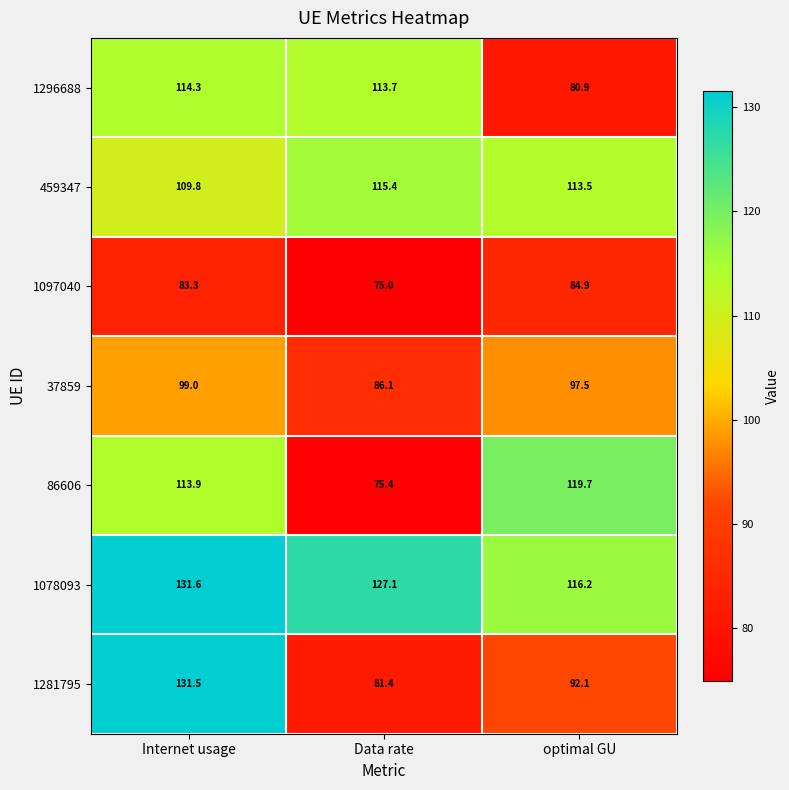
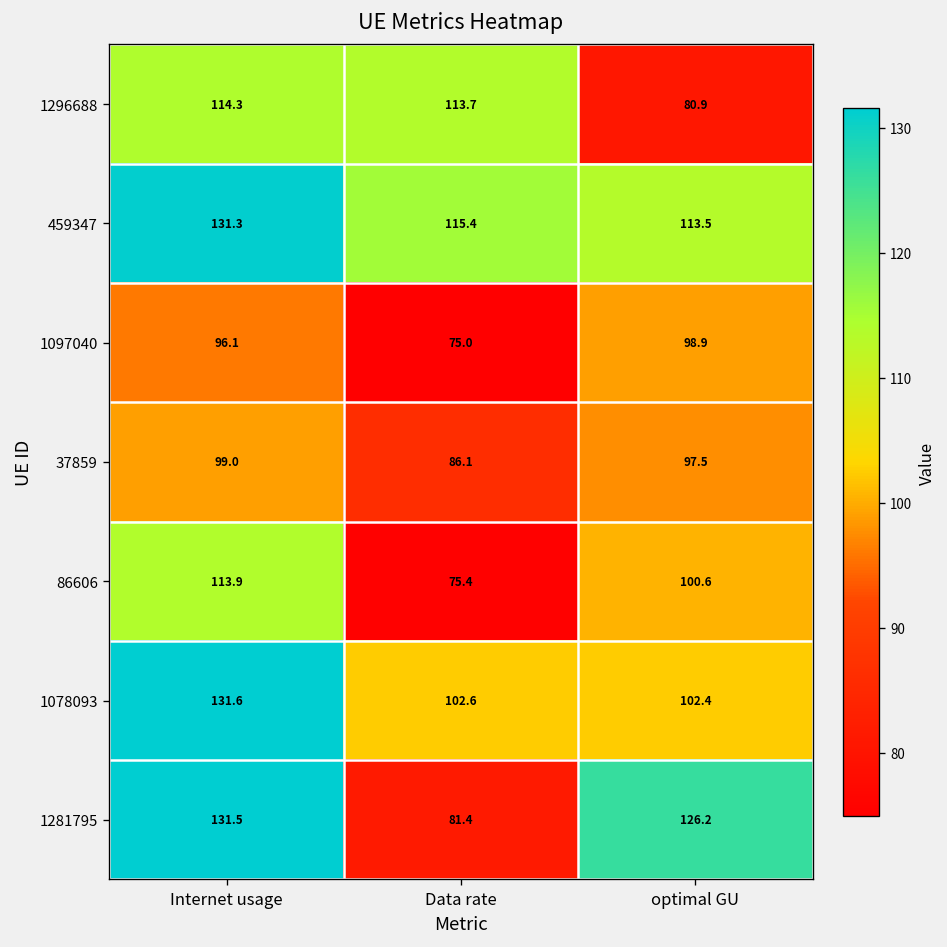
  {
    "1296688": {
      "Internet usage": 114.3,
      "Data rate": 113.7,
      "optimal GU": 80.9
    },
    "459347": {
-     "Internet usage": 109.8,
+     "Internet usage": 131.3,
      "Data rate": 115.4,
      "optimal GU": 113.5
    },
    "1097040": {
-     "Internet usage": 83.3,
+     "Internet usage": 96.1,
      "Data rate": 75.0,
-     "optimal GU": 84.9
+     "optimal GU": 98.9
    },
    "37859": {
      "Internet usage": 99.0,
      "Data rate": 86.1,
      "optimal GU": 97.5
    },
    "86606": {
      "Internet usage": 113.9,
      "Data rate": 75.4,
-     "optimal GU": 119.7
+     "optimal GU": 100.6
    },
    "1078093": {
      "Internet usage": 131.6,
-     "Data rate": 127.1,
-     "optimal GU": 116.2
+     "Data rate": 102.6,
+     "optimal GU": 102.4
    },
    "1281795": {
      "Internet usage": 131.5,
      "Data rate": 81.4,
-     "optimal GU": 92.1
+     "optimal GU": 126.2
    }
  }
